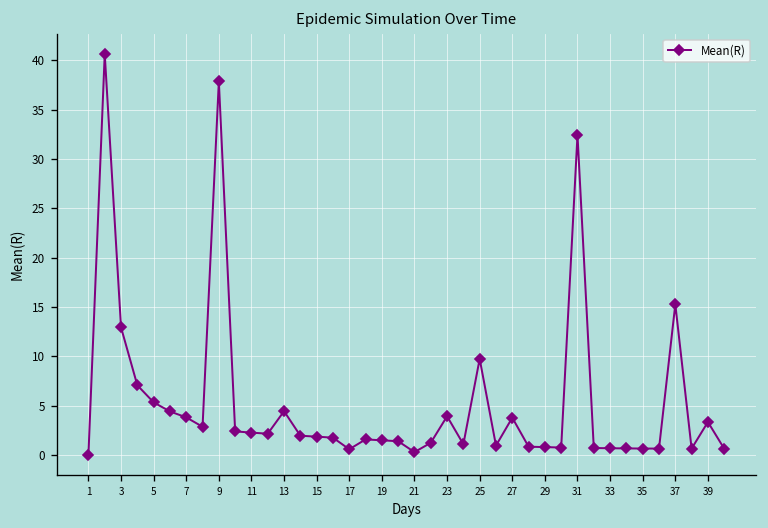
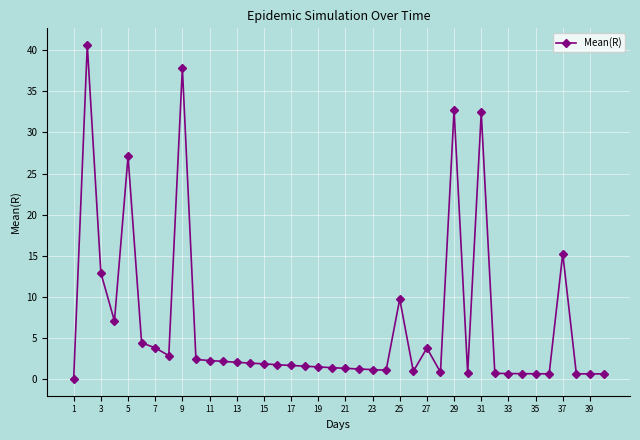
  {
    "1": 0,
    "3": 13,
-   "5": 5,
+   "5": 27,
    "7": 4,
    "9": 38,
    "11": 2,
-   "13": 4,
+   "13": 2,
    "15": 2,
-   "17": 1,
+   "17": 2,
    "19": 1,
-   "21": 0,
-   "23": 4,
+   "21": 1,
+   "23": 1,
    "25": 10,
    "27": 4,
-   "29": 1,
+   "29": 33,
    "31": 32,
    "33": 1,
    "35": 1,
    "37": 15,
-   "39": 3
+   "39": 1
  }
